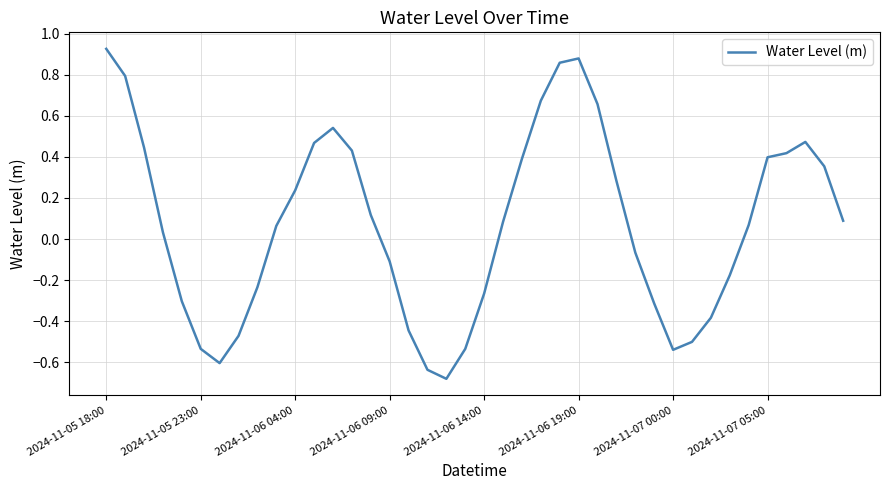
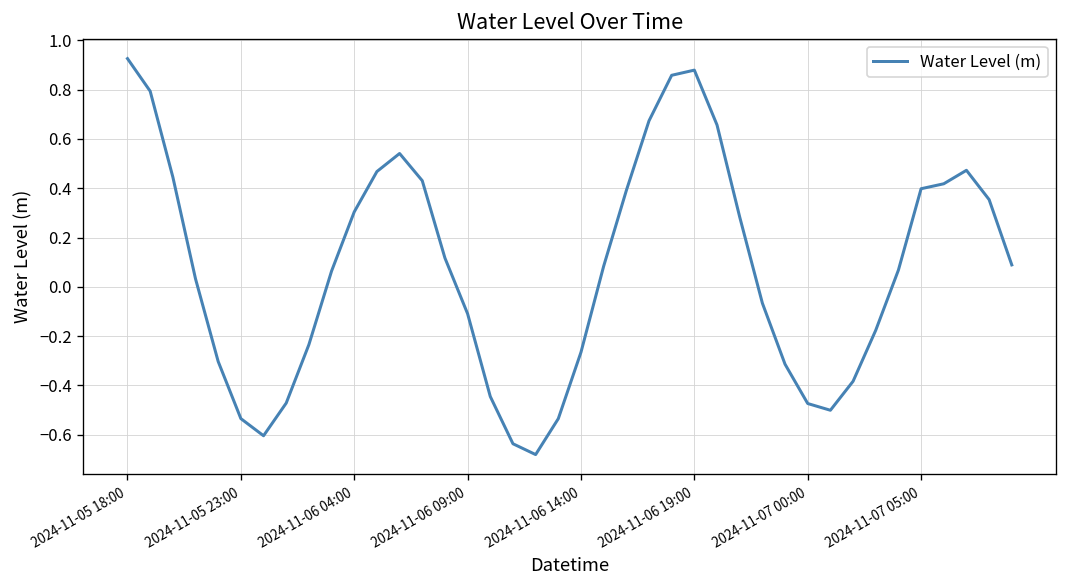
  {
    "2024-11-05 18:00": 0.93,
    "2024-11-05 23:00": -0.53,
-   "2024-11-06 04:00": 0.24,
+   "2024-11-06 04:00": 0.30,
    "2024-11-06 09:00": -0.11,
    "2024-11-06 14:00": -0.27,
    "2024-11-06 19:00": 0.88,
-   "2024-11-07 00:00": -0.54,
+   "2024-11-07 00:00": -0.47,
    "2024-11-07 05:00": 0.40
  }
